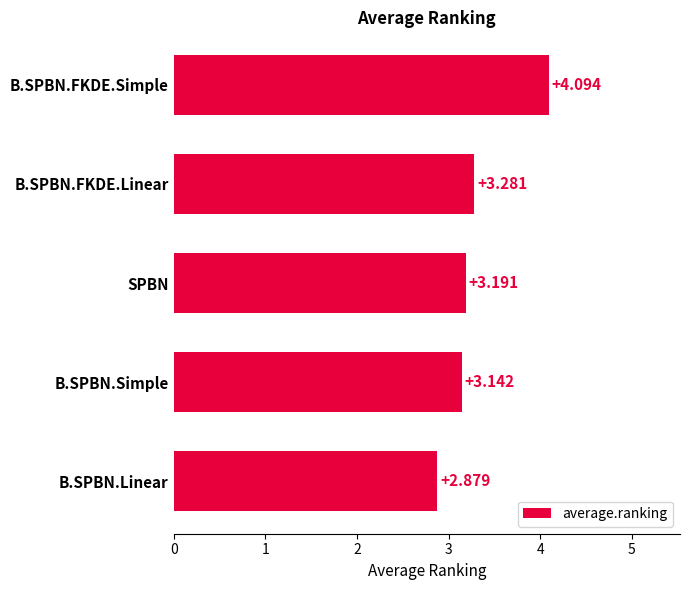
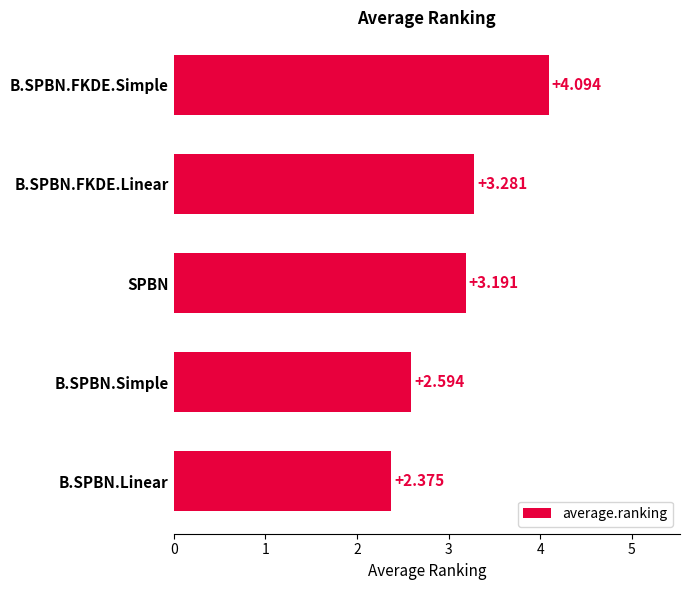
  {
    "B.SPBN.FKDE.Simple": "+4.094",
    "B.SPBN.FKDE.Linear": "+3.281",
    "SPBN": "+3.191",
-   "B.SPBN.Simple": "+3.142",
-   "B.SPBN.Linear": "+2.879"
+   "B.SPBN.Simple": "+2.594",
+   "B.SPBN.Linear": "+2.375"
  }
